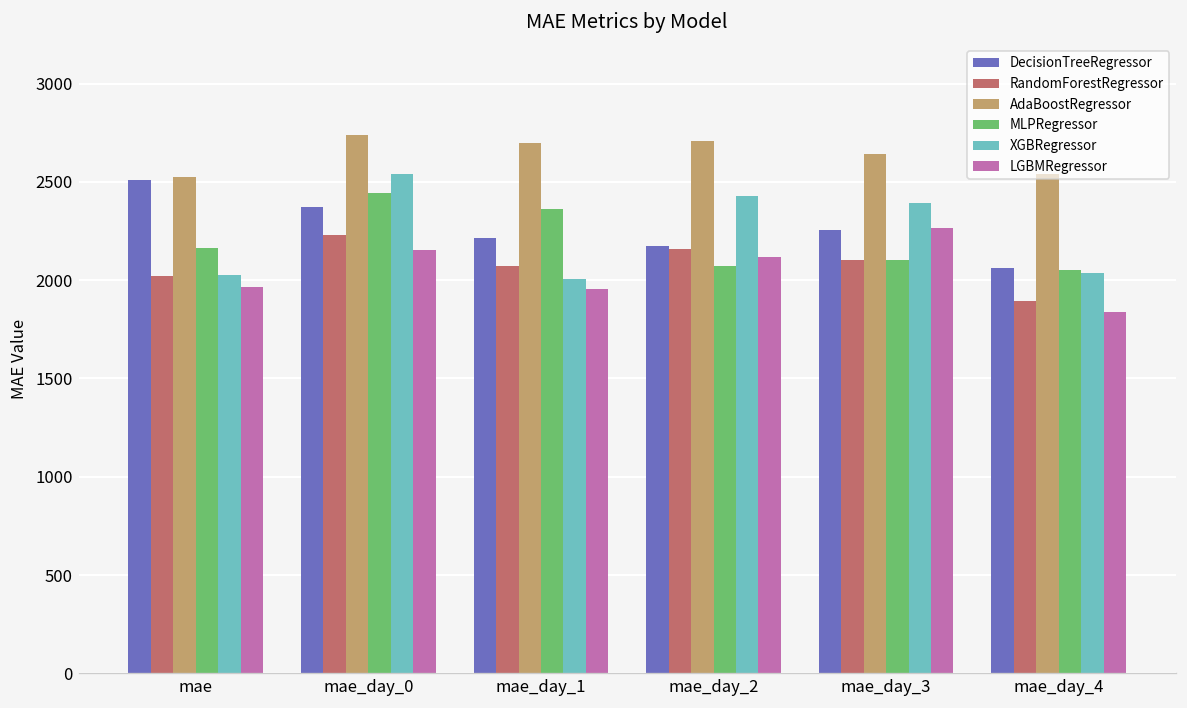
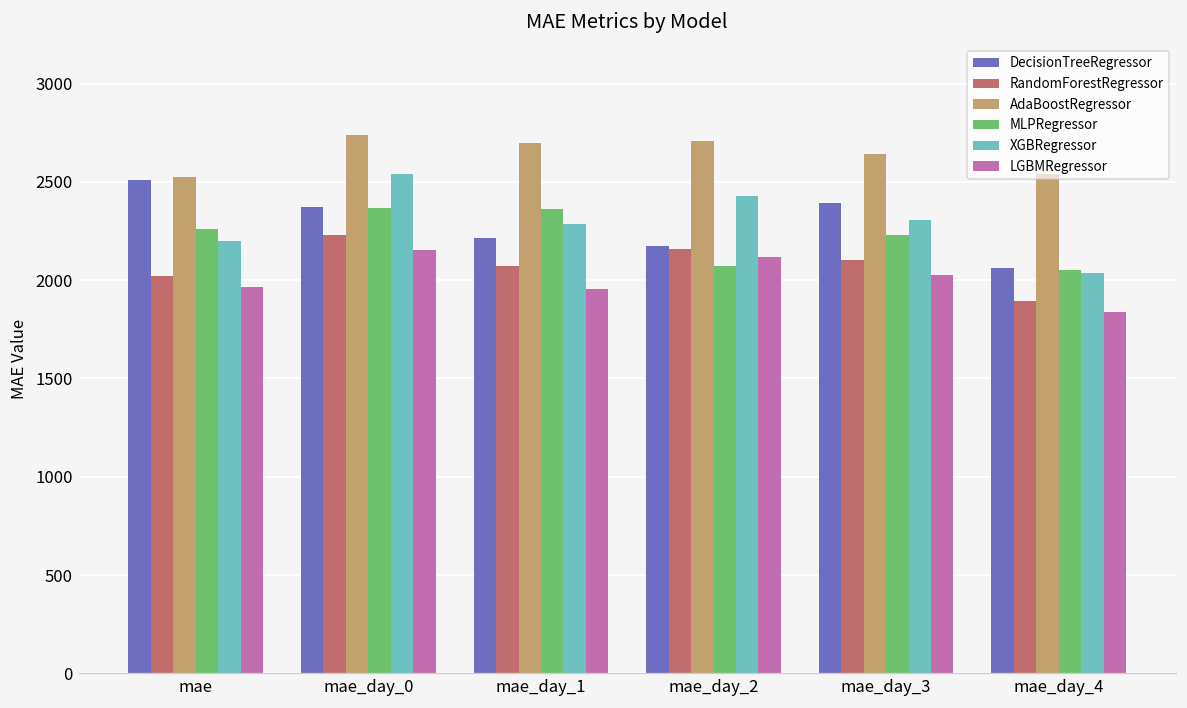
  {
    "DecisionTreeRegressor": {
      "mae": 2510,
      "mae_day_0": 2370,
      "mae_day_1": 2210,
      "mae_day_2": 2170,
-     "mae_day_3": 2260,
+     "mae_day_3": 2390,
      "mae_day_4": 2060
    },
    "MLPRegressor": {
-     "mae": 2160,
-     "mae_day_0": 2440,
+     "mae": 2260,
+     "mae_day_0": 2370,
      "mae_day_1": 2360,
      "mae_day_2": 2070,
-     "mae_day_3": 2100,
+     "mae_day_3": 2230,
      "mae_day_4": 2050
    },
    "XGBRegressor": {
-     "mae": 2030,
+     "mae": 2200,
      "mae_day_0": 2540,
-     "mae_day_1": 2000,
+     "mae_day_1": 2290,
      "mae_day_2": 2430,
-     "mae_day_3": 2390,
+     "mae_day_3": 2310,
      "mae_day_4": 2040
    },
    "LGBMRegressor": {
      "mae": 1960,
      "mae_day_0": 2160,
      "mae_day_1": 1960,
      "mae_day_2": 2120,
-     "mae_day_3": 2270,
+     "mae_day_3": 2020,
      "mae_day_4": 1840
    }
  }
